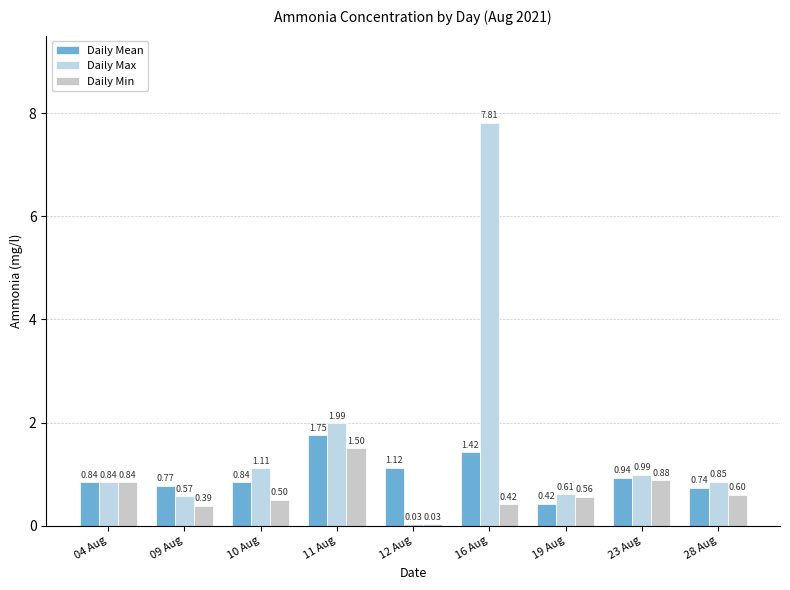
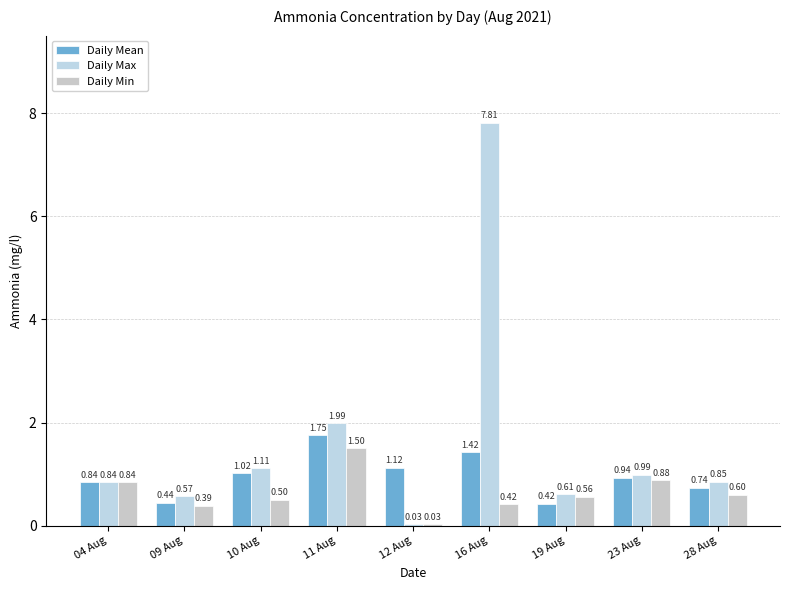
  {
    "Daily Mean": {
      "04 Aug": 0.84,
-     "09 Aug": 0.77,
-     "10 Aug": 0.84,
+     "09 Aug": 0.44,
+     "10 Aug": 1.02,
      "11 Aug": 1.75,
      "12 Aug": 1.12,
      "16 Aug": 1.42,
      "19 Aug": 0.42,
      "23 Aug": 0.94,
      "28 Aug": 0.74
    }
  }
